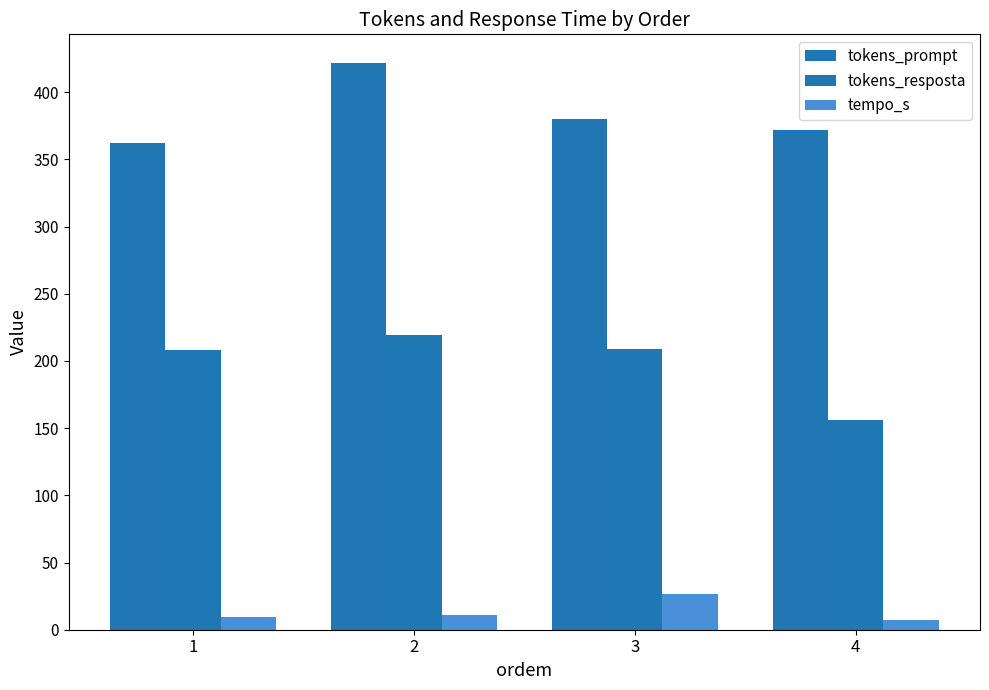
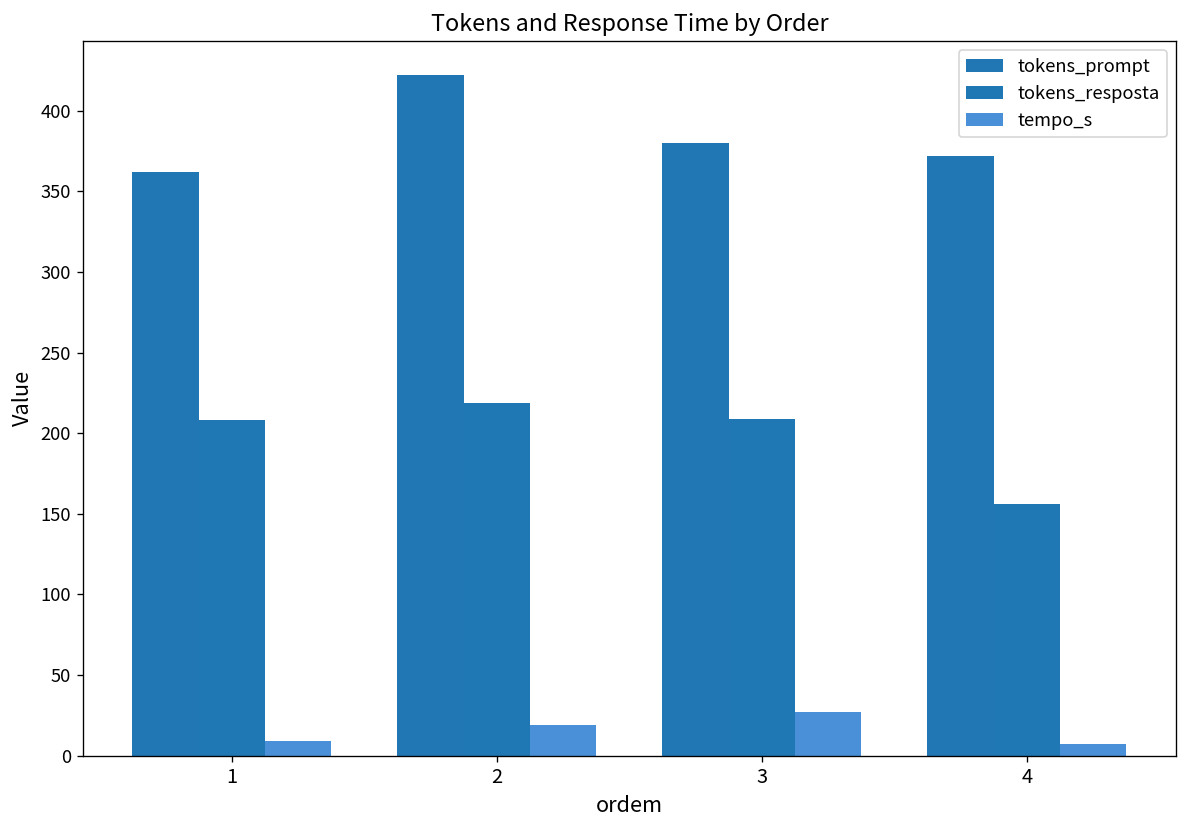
  {
    "tempo_s": {
      "1": 9,
-     "2": 11,
+     "2": 19,
      "3": 27,
      "4": 7
    }
  }
